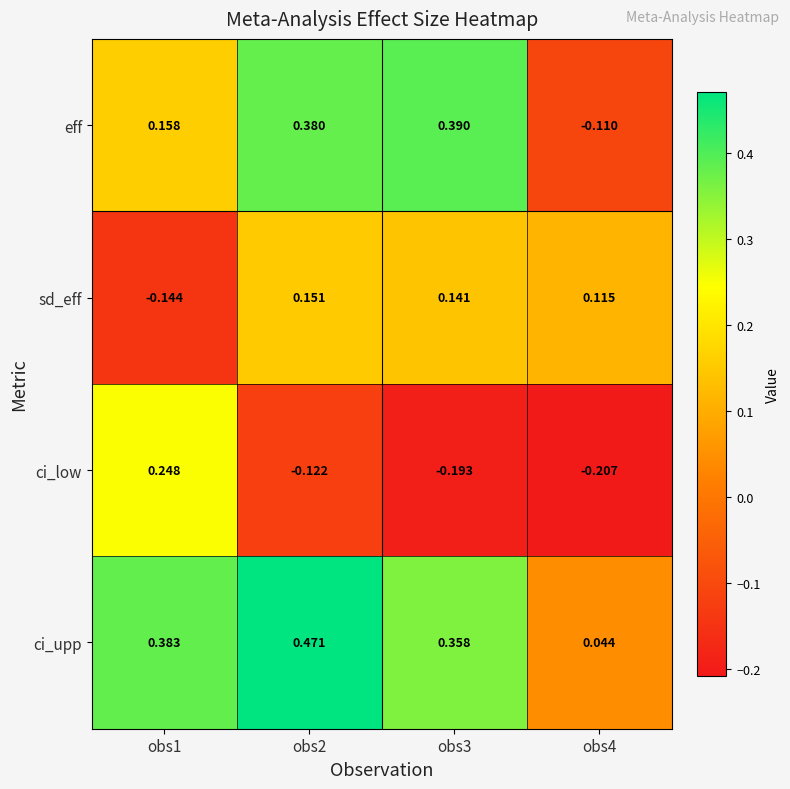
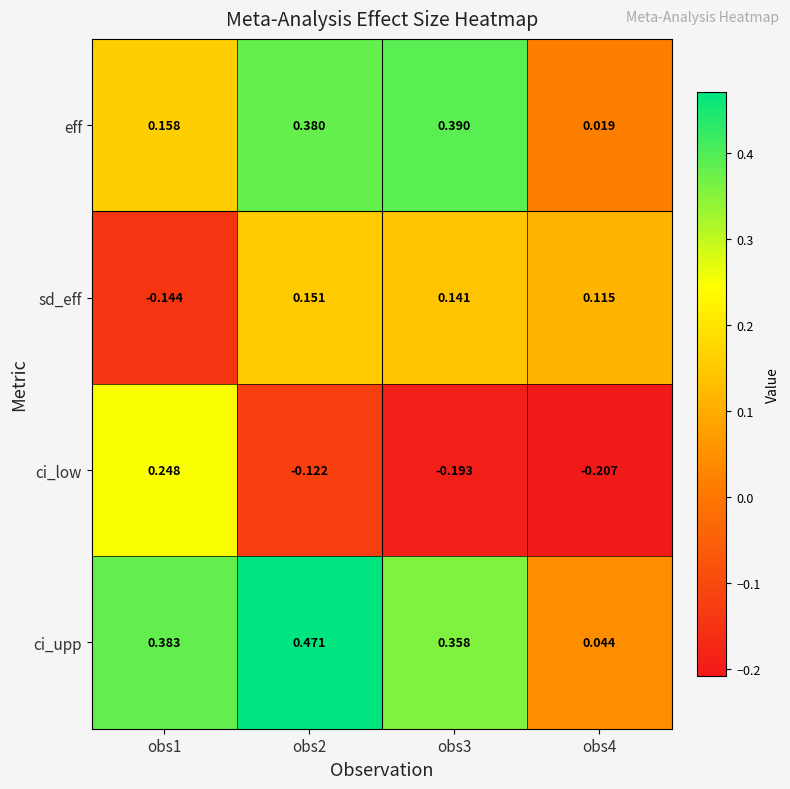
  {
    "eff": {
      "obs1": 0.158,
      "obs2": 0.380,
      "obs3": 0.390,
-     "obs4": -0.110
+     "obs4": 0.019
    },
    "sd_eff": {
      "obs1": -0.144,
      "obs2": 0.151,
      "obs3": 0.141,
      "obs4": 0.115
    },
    "ci_low": {
      "obs1": 0.248,
      "obs2": -0.122,
      "obs3": -0.193,
      "obs4": -0.207
    },
    "ci_upp": {
      "obs1": 0.383,
      "obs2": 0.471,
      "obs3": 0.358,
      "obs4": 0.044
    }
  }
